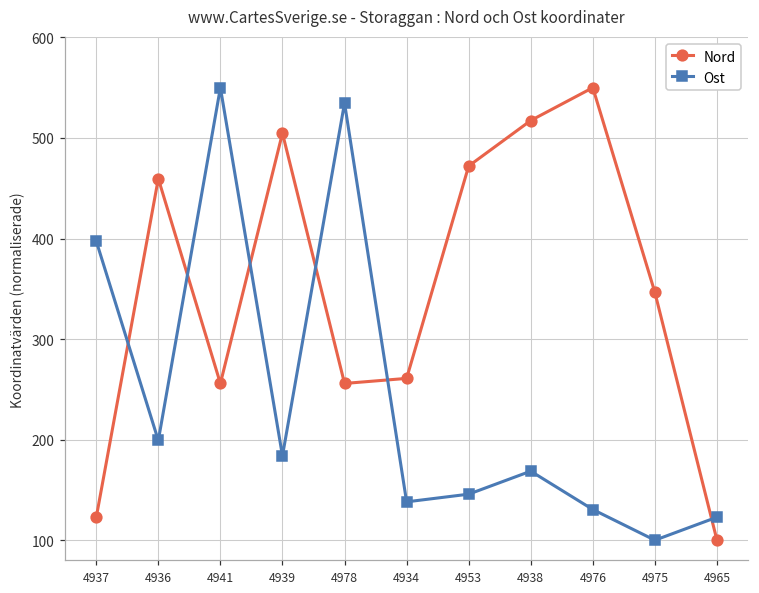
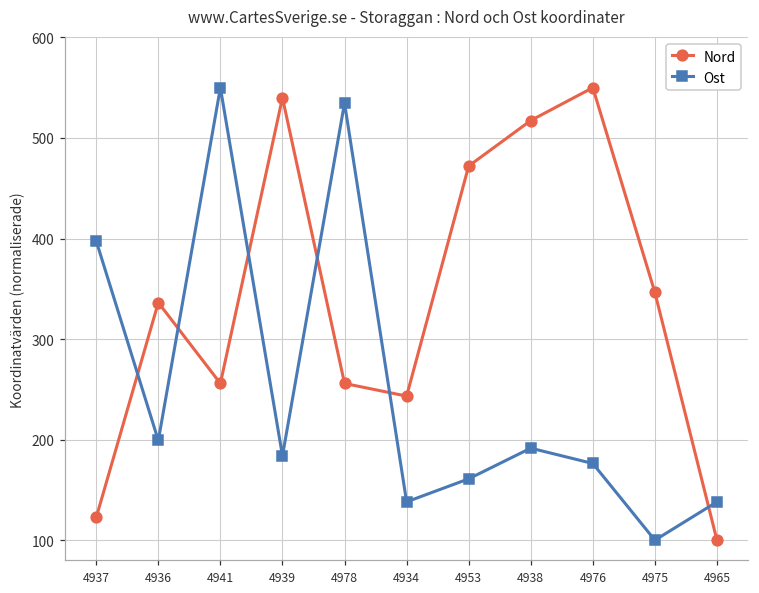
  {
    "Nord": {
      "4937": 120,
-     "4936": 460,
+     "4936": 340,
      "4941": 260,
-     "4939": 500,
+     "4939": 540,
      "4978": 260,
-     "4934": 260,
+     "4934": 240,
      "4953": 470,
      "4938": 520,
      "4976": 550,
      "4975": 350,
      "4965": 100
    },
    "Ost": {
      "4937": 400,
      "4936": 200,
      "4941": 550,
      "4939": 180,
      "4978": 530,
      "4934": 140,
-     "4953": 150,
-     "4938": 170,
-     "4976": 130,
+     "4953": 160,
+     "4938": 190,
+     "4976": 180,
      "4975": 100,
-     "4965": 120
+     "4965": 140
    }
  }
